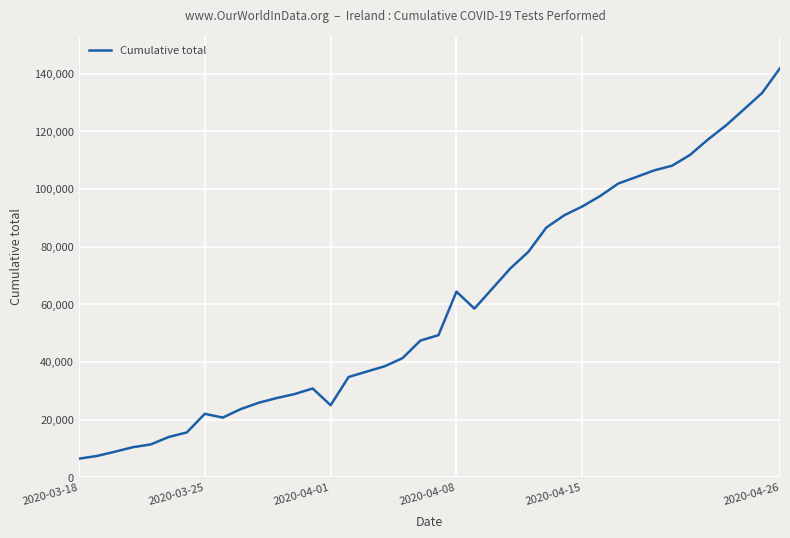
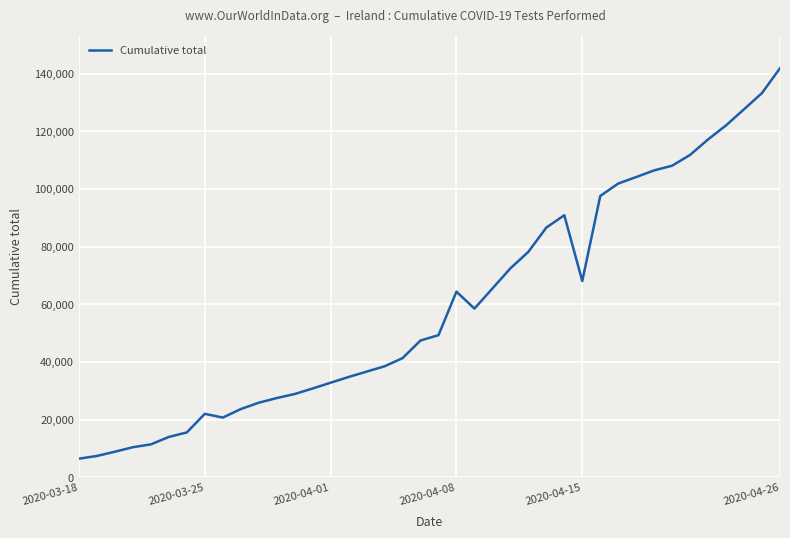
  {
    "2020-03-18": "6,000",
    "2020-03-25": "22,000",
-   "2020-04-01": "25,000",
+   "2020-04-01": "33,000",
    "2020-04-08": "64,000",
-   "2020-04-15": "94,000",
+   "2020-04-15": "68,000",
    "2020-04-26": "142,000"
  }
